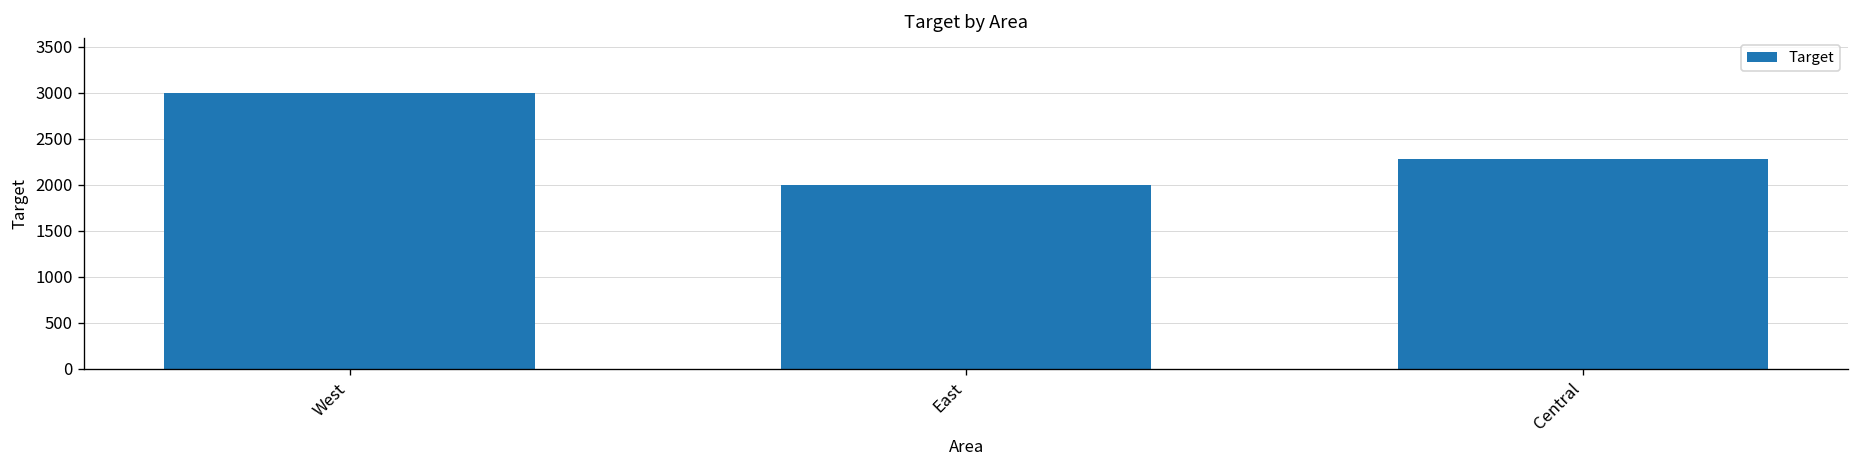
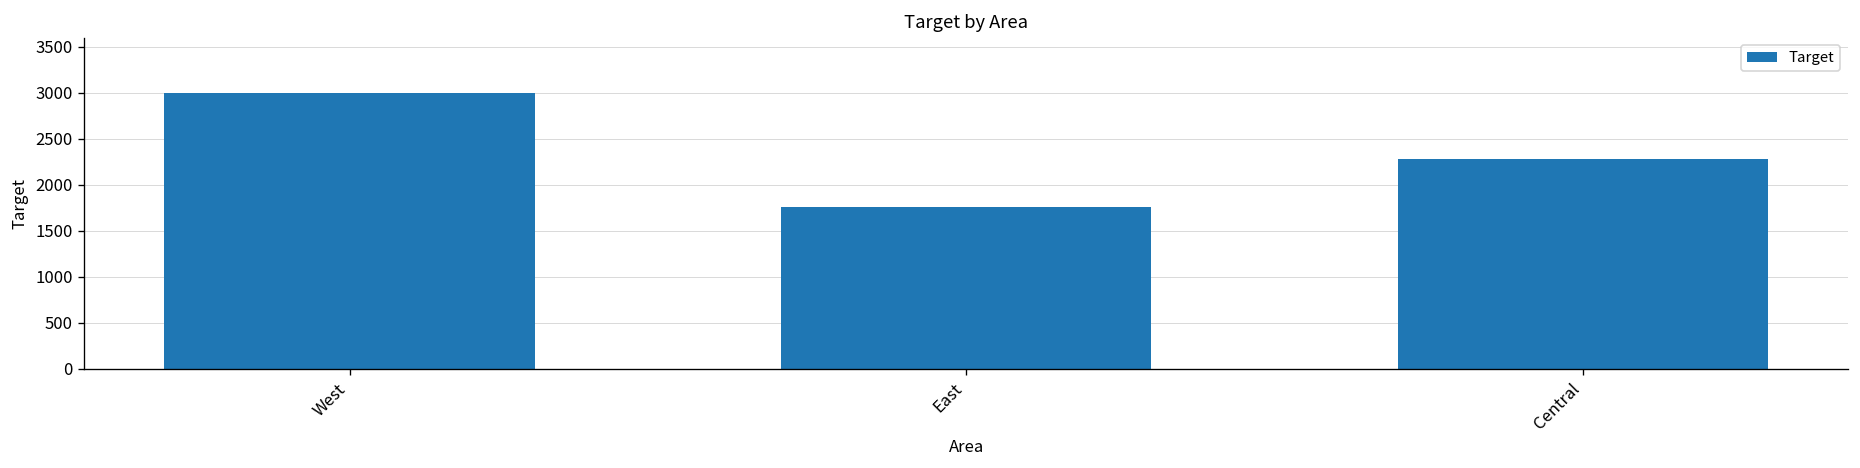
  {
    "West": 3000,
-   "East": 2000,
+   "East": 1800,
    "Central": 2300
  }
